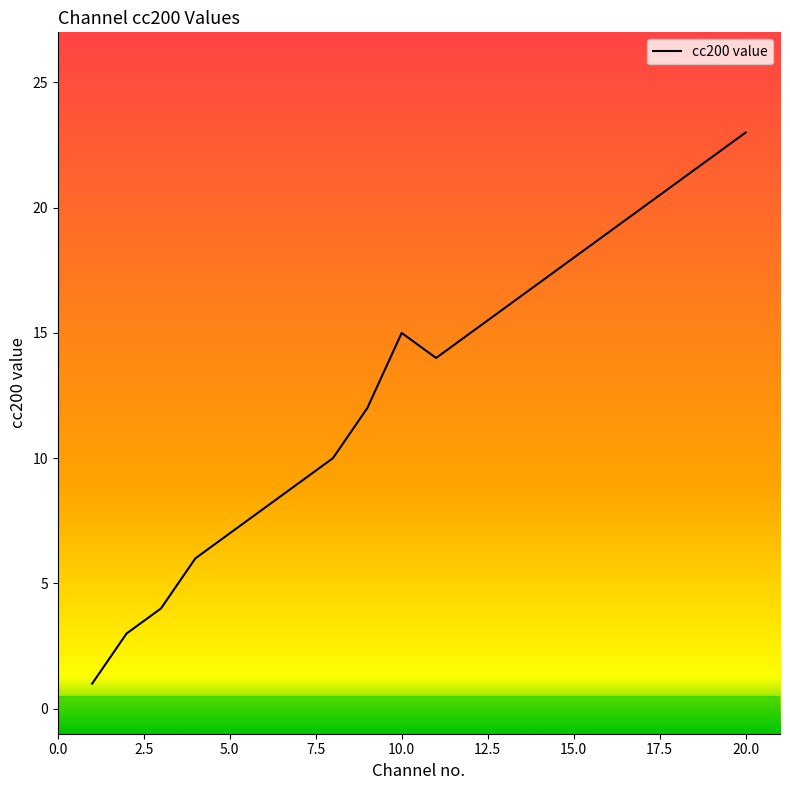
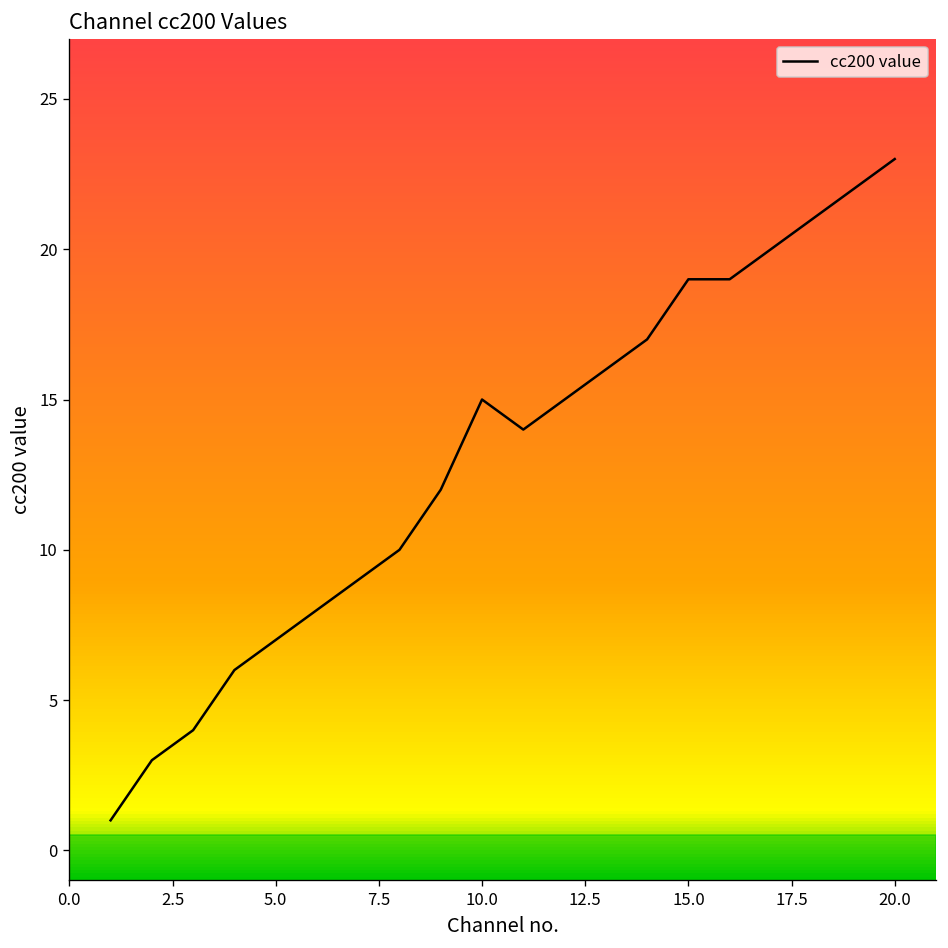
  {
    "5.0": 7,
    "10.0": 15,
-   "15.0": 18,
+   "15.0": 19,
    "20.0": 23
  }
